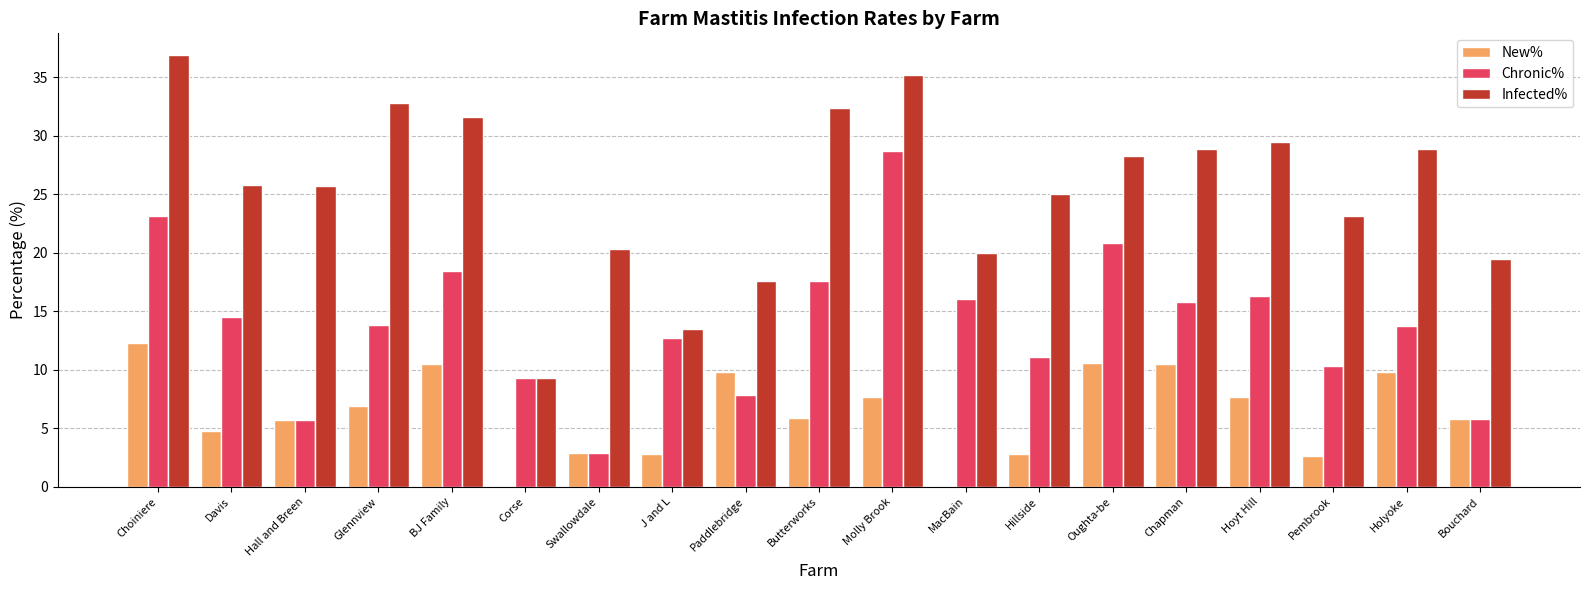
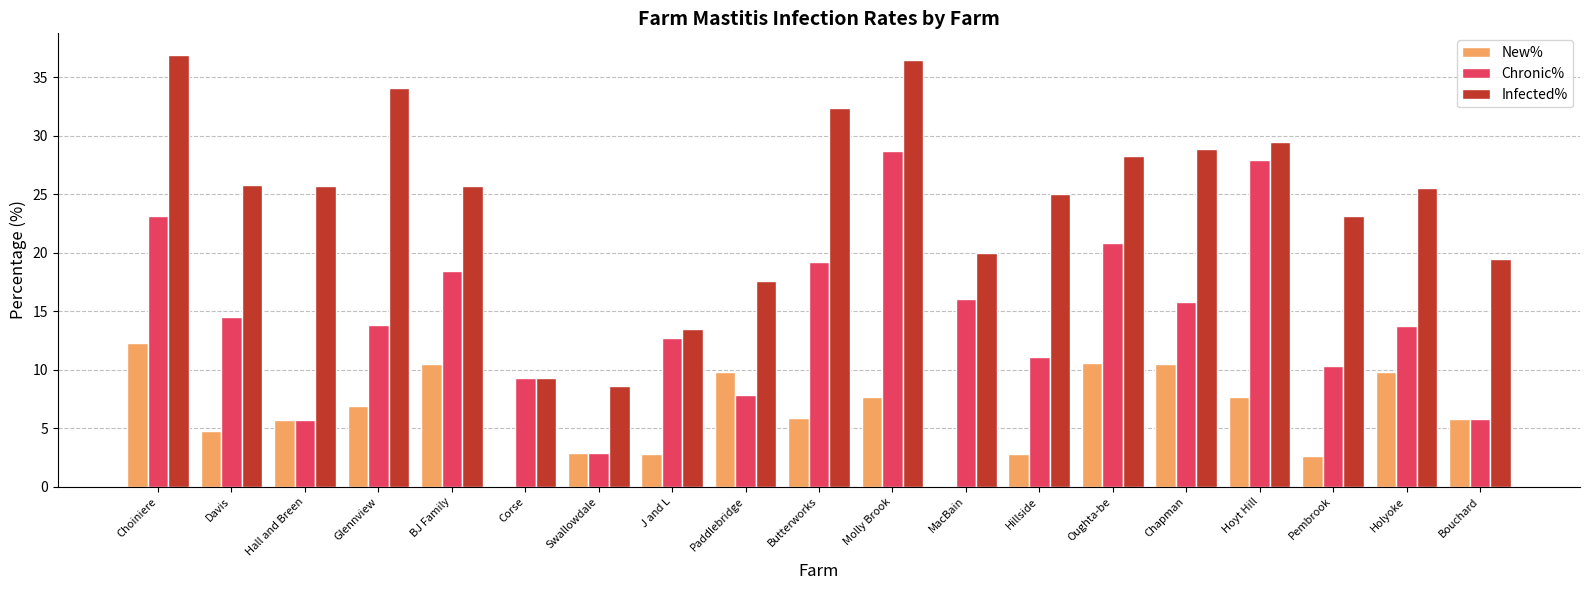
  {
    "New%": {
      "Choiniere": 12.3,
      "Davis": 4.8,
      "Hall and Breen": 5.7,
      "Glennview": 6.9,
      "BJ Family": 10.5,
      "Corse": 0.0,
      "Swallowdale": 2.9,
      "J and L": 2.8,
      "Paddlebridge": 9.8,
      "Butterworks": 5.9,
      "Molly Brook": 7.7,
      "MacBain": 0.0,
      "Hillside": 2.8,
      "Oughta-be": 10.6,
      "Chapman": 10.5,
      "Hoyt Hill": 7.7,
      "Pembrook": 2.6,
      "Holyoke": 9.8,
      "Bouchard": 5.8
    },
    "Chronic%": {
      "Choiniere": 23.1,
      "Davis": 14.5,
      "Hall and Breen": 5.7,
      "Glennview": 13.8,
      "BJ Family": 18.4,
      "Corse": 9.3,
      "Swallowdale": 2.9,
      "J and L": 12.7,
      "Paddlebridge": 7.8,
-     "Butterworks": 17.6,
+     "Butterworks": 19.2,
      "Molly Brook": 28.7,
      "MacBain": 16.0,
      "Hillside": 11.1,
      "Oughta-be": 20.8,
      "Chapman": 15.8,
-     "Hoyt Hill": 16.3,
+     "Hoyt Hill": 27.9,
      "Pembrook": 10.3,
      "Holyoke": 13.7,
      "Bouchard": 5.8
    },
    "Infected%": {
      "Choiniere": 36.9,
      "Davis": 25.8,
      "Hall and Breen": 25.7,
-     "Glennview": 32.8,
-     "BJ Family": 31.6,
+     "Glennview": 34.1,
+     "BJ Family": 25.7,
      "Corse": 9.3,
-     "Swallowdale": 20.3,
+     "Swallowdale": 8.6,
      "J and L": 13.5,
      "Paddlebridge": 17.6,
      "Butterworks": 32.4,
-     "Molly Brook": 35.2,
+     "Molly Brook": 36.5,
      "MacBain": 20.0,
      "Hillside": 25.0,
      "Oughta-be": 28.3,
      "Chapman": 28.9,
      "Hoyt Hill": 29.5,
      "Pembrook": 23.1,
-     "Holyoke": 28.9,
+     "Holyoke": 25.5,
      "Bouchard": 19.5
    }
  }
